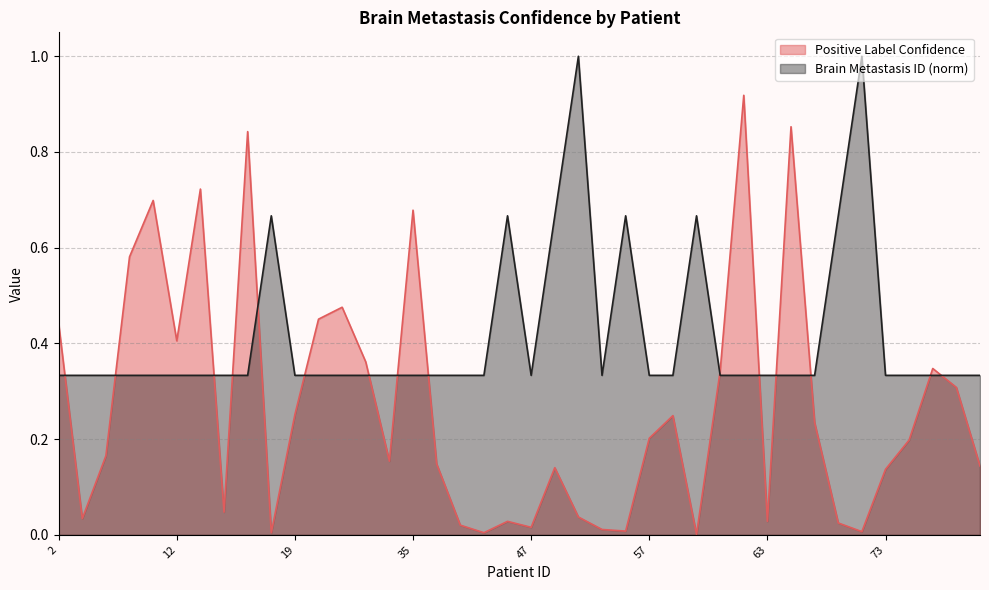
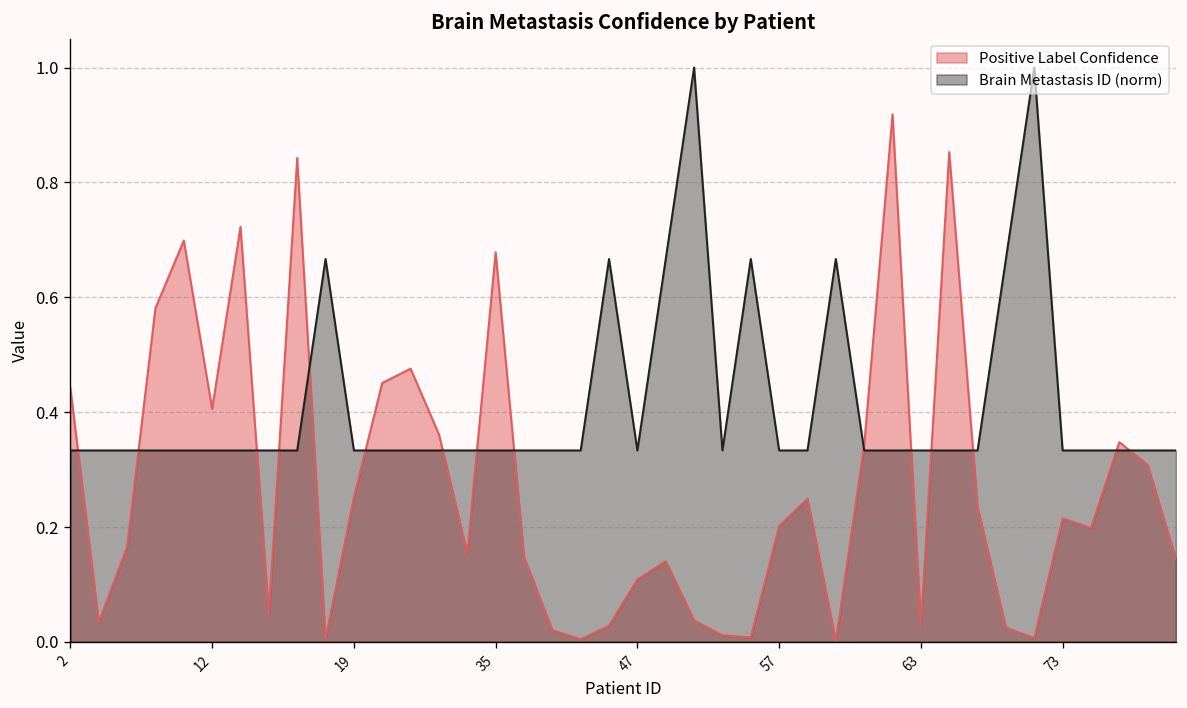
  {
    "Positive Label Confidence": {
      "35": 0.68,
-     "47": 0.02,
+     "47": 0.11,
      "57": 0.20,
      "63": 0.03,
-     "73": 0.14
+     "73": 0.21
    },
    "Brain Metastasis ID (norm)": {
      "35": 0.33,
      "47": 0.33,
      "57": 0.33,
      "63": 0.33,
      "73": 0.33
    }
  }
